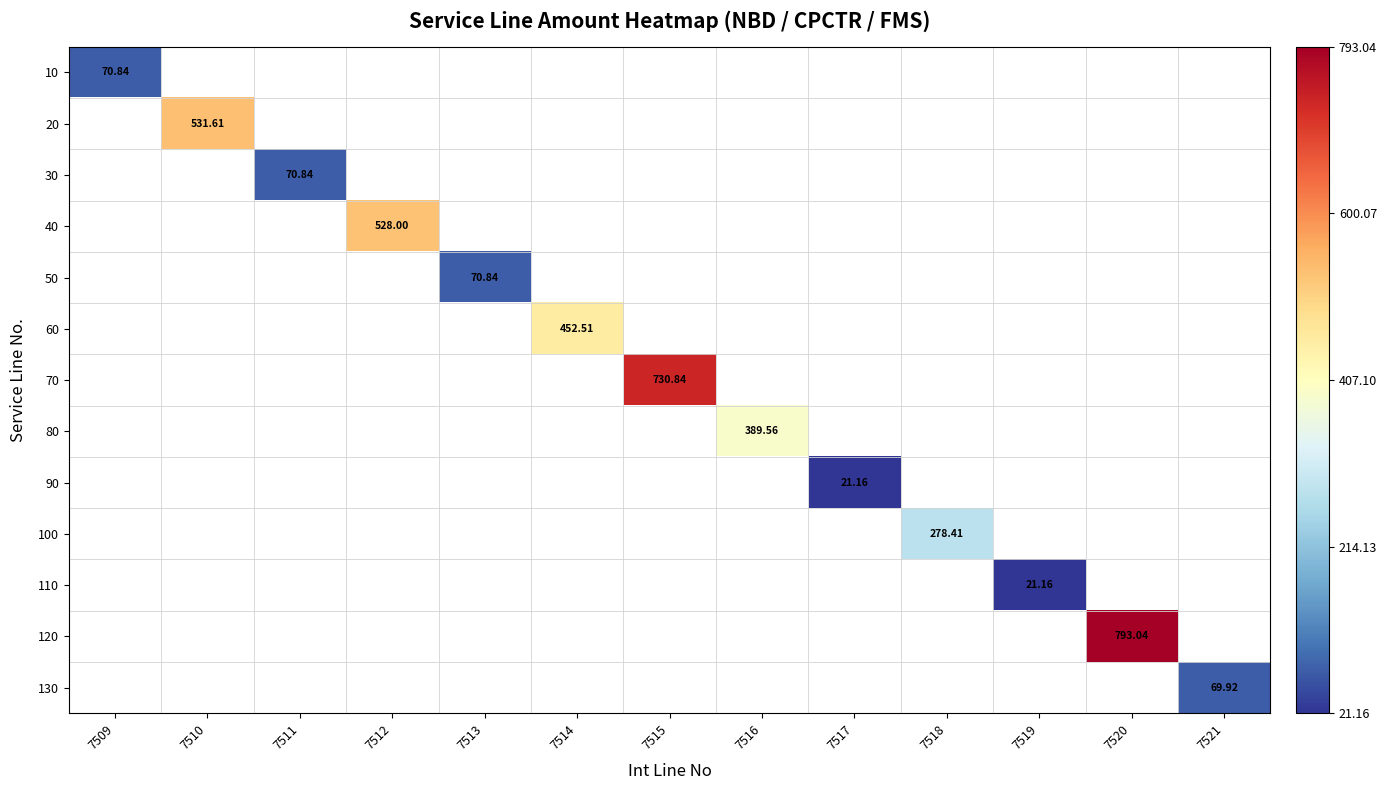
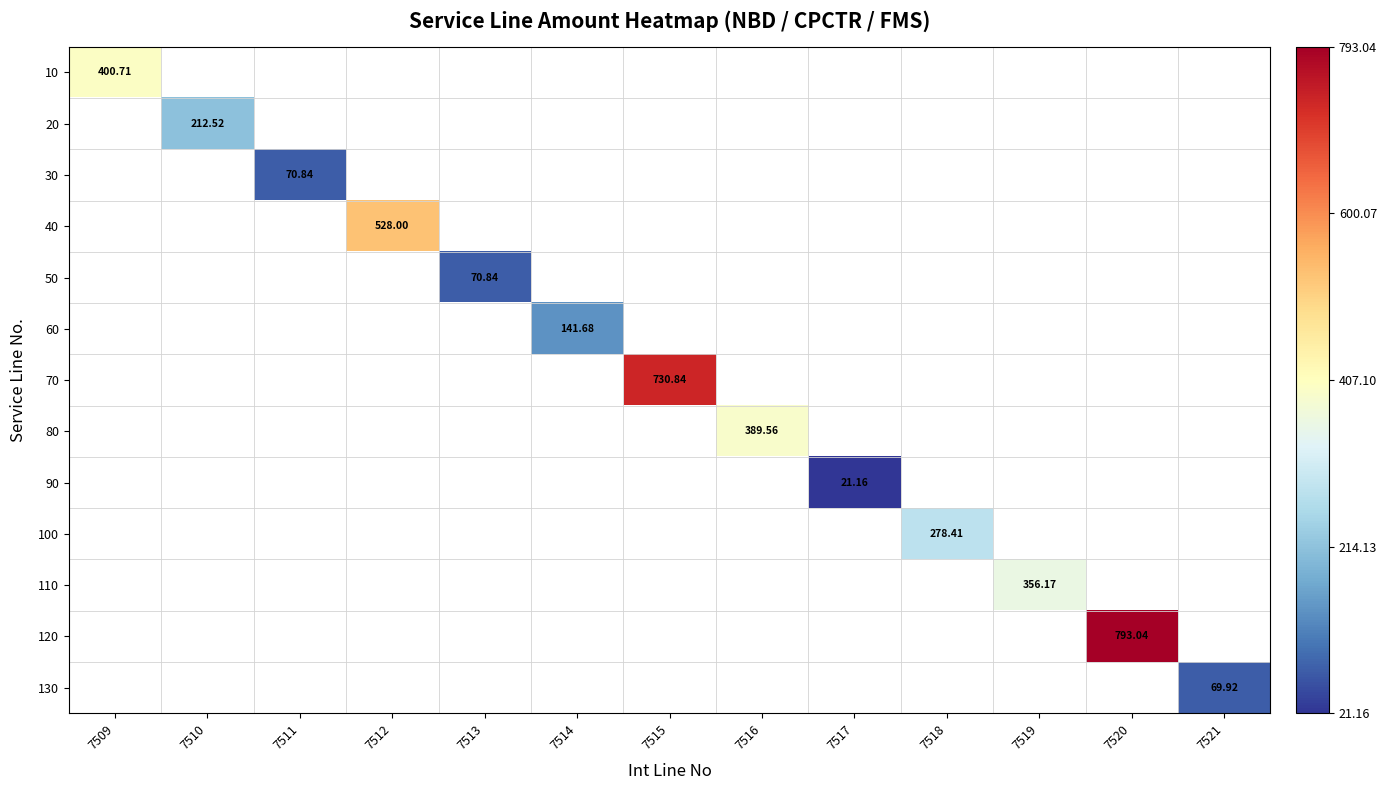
  {
    "10": {
-     "7509": 70.84
+     "7509": 400.71
    },
    "20": {
-     "7510": 531.61
+     "7510": 212.52
    },
    "30": {
      "7511": 70.84
    },
    "40": {
      "7512": 528.00
    },
    "50": {
      "7513": 70.84
    },
    "60": {
-     "7514": 452.51
+     "7514": 141.68
    },
    "70": {
      "7515": 730.84
    },
    "80": {
      "7516": 389.56
    },
    "90": {
      "7517": 21.16
    },
    "100": {
      "7518": 278.41
    },
    "110": {
-     "7519": 21.16
+     "7519": 356.17
    },
    "120": {
      "7520": 793.04
    },
    "130": {
      "7521": 69.92
    }
  }
